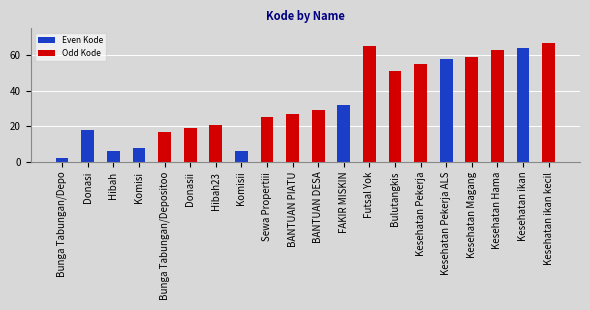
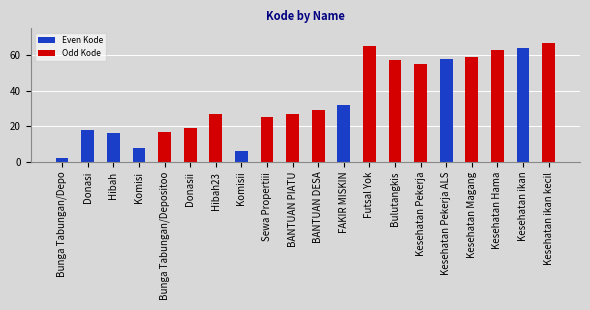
  {
    "Bunga Tabungan/Depo": 2,
    "Donasi": 18,
-   "Hibah": 6,
+   "Hibah": 16,
    "Komisi": 8,
    "Bunga Tabungan/Depositoo": 17,
    "Donasii": 19,
-   "Hibah23": 21,
+   "Hibah23": 27,
    "Komisii": 6,
    "Sewa Propertiii": 25,
    "BANTUAN PIATU": 27,
    "BANTUAN DESA": 29,
    "FAKIR MISKIN": 32,
    "Futsal Yok": 65,
-   "Bulutangkis": 51,
+   "Bulutangkis": 57,
    "Kesehatan Pekerja": 55,
    "Kesehatan Pekerja ALS": 58,
    "Kesehatan Magang": 59,
    "Kesehatan Hama": 63,
    "Kesehatan ikan": 64,
    "Kesehatan ikan kecil": 67
  }
